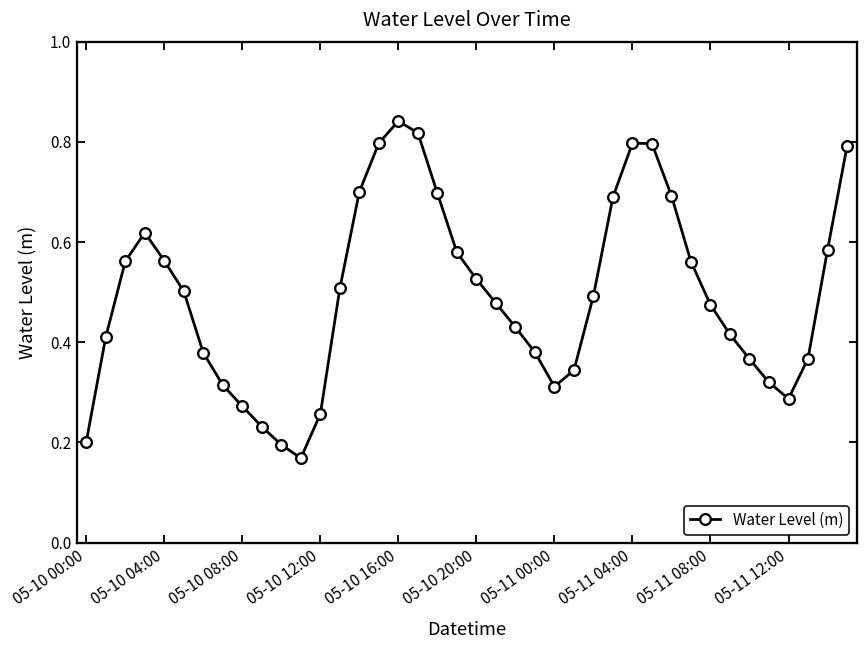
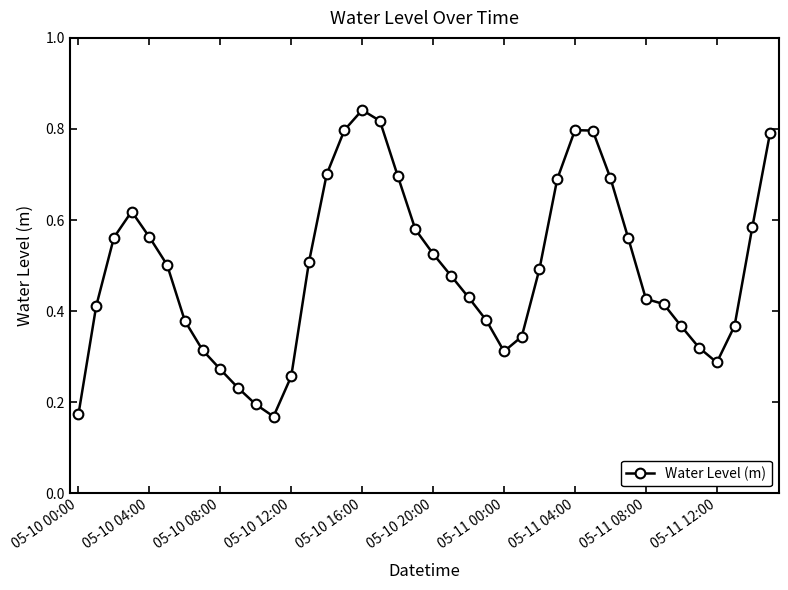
  {
-   "05-10 00:00": 0.20,
+   "05-10 00:00": 0.17,
    "05-10 04:00": 0.56,
    "05-10 08:00": 0.27,
    "05-10 12:00": 0.26,
    "05-10 16:00": 0.84,
    "05-10 20:00": 0.53,
    "05-11 00:00": 0.31,
    "05-11 04:00": 0.80,
-   "05-11 08:00": 0.47,
+   "05-11 08:00": 0.43,
    "05-11 12:00": 0.29
  }
